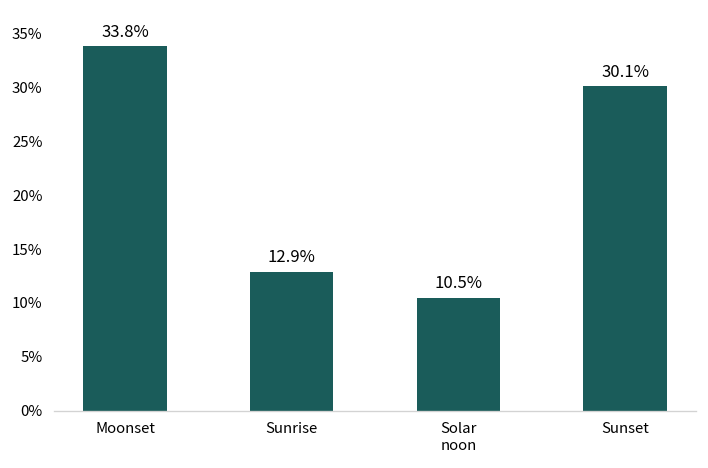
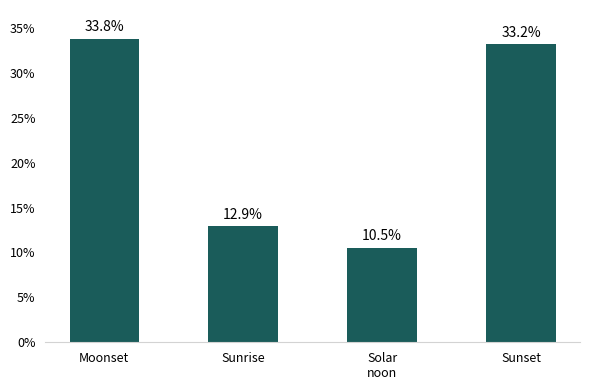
  {
    "Moonset": "33.8%",
    "Sunrise": "12.9%",
    "Solar noon": "10.5%",
-   "Sunset": "30.1%"
+   "Sunset": "33.2%"
  }
